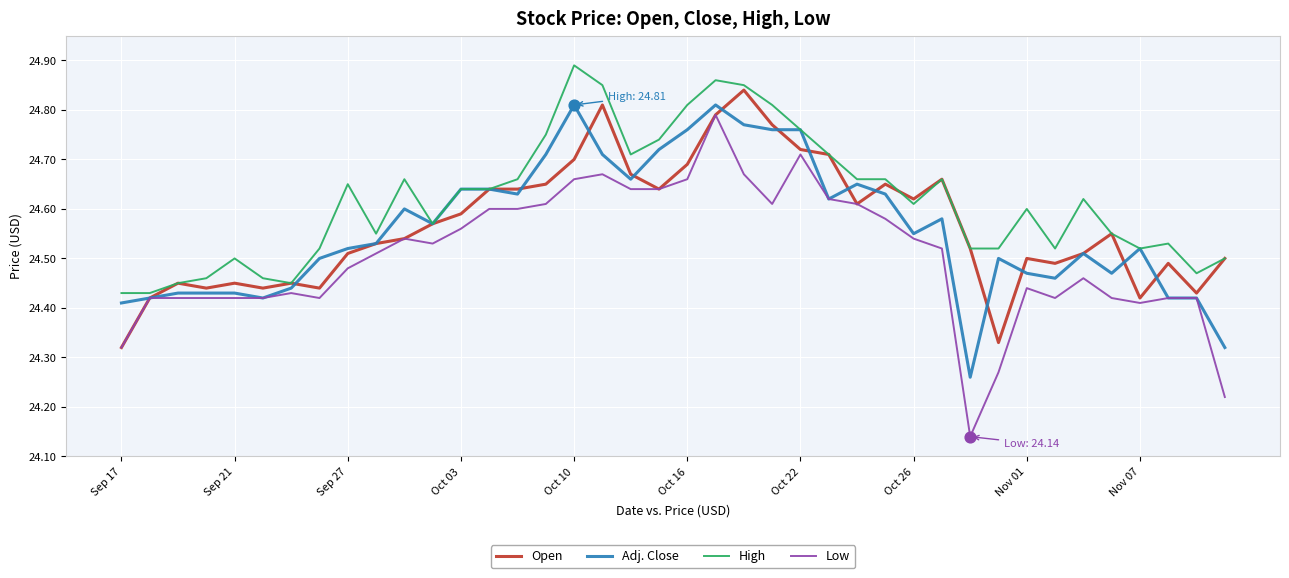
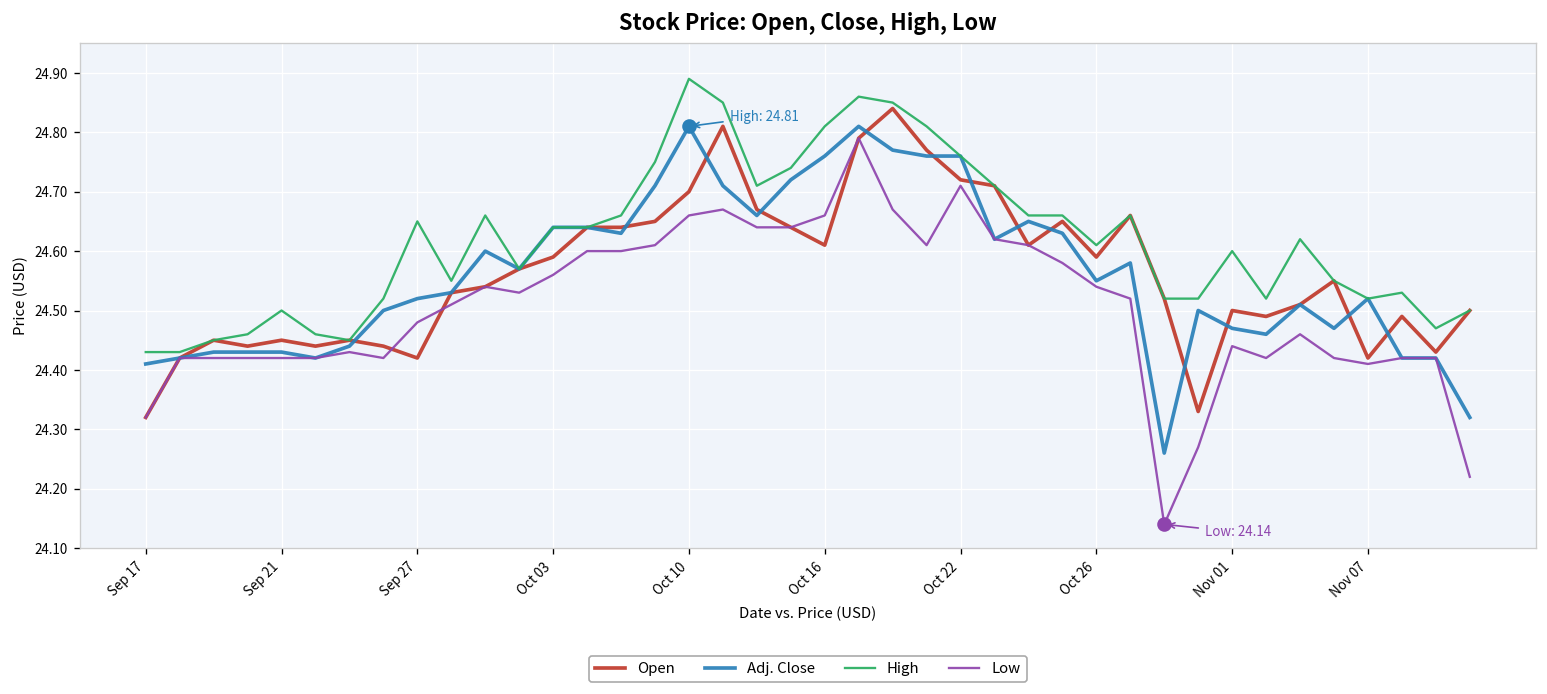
  {
    "Open": {
      "Sep 21": 24.45,
-     "Sep 27": 24.51,
+     "Sep 27": 24.42,
      "Oct 03": 24.59,
      "Oct 10": 24.70,
-     "Oct 16": 24.69,
+     "Oct 16": 24.61,
      "Oct 22": 24.72,
-     "Oct 26": 24.62,
+     "Oct 26": 24.59,
      "Nov 01": 24.50,
      "Nov 07": 24.42
    },
    "High": {
      "Sep 17": 24.43,
      "Sep 21": 24.50,
      "Sep 27": 24.65,
      "Oct 10": 24.89,
      "Oct 16": 24.81,
      "Oct 26": 24.61,
      "Nov 01": 24.60
    }
  }
